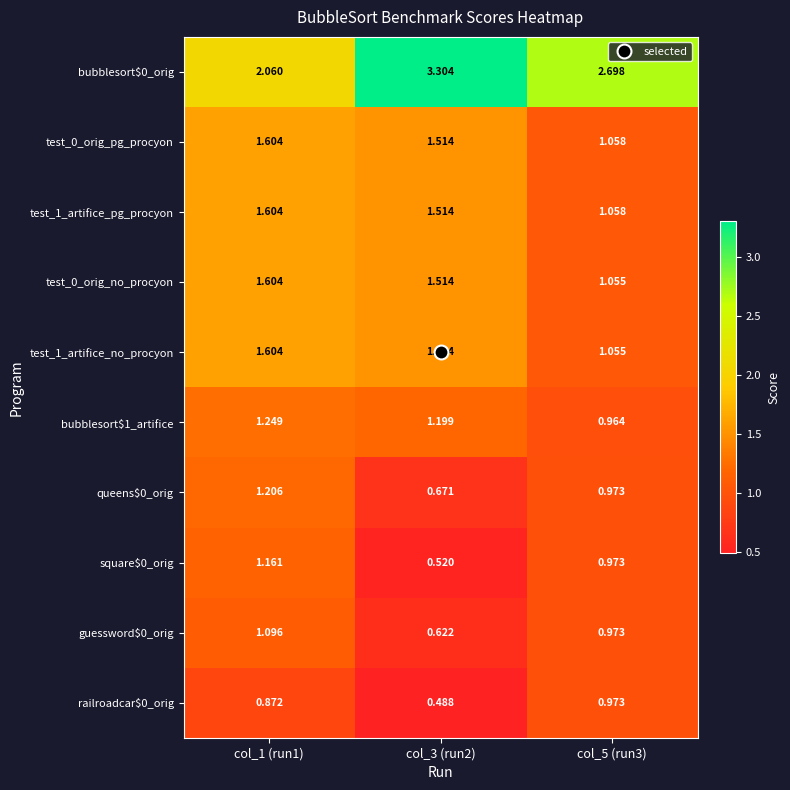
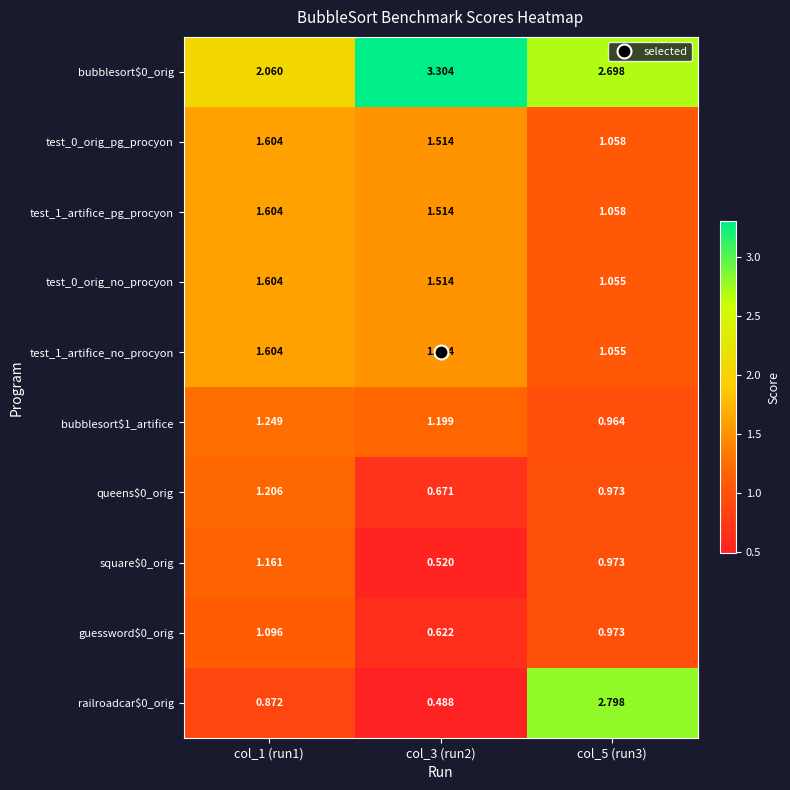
  {
    "bubblesort$0_orig": {
      "col_1 (run1)": 2.060,
      "col_3 (run2)": 3.304,
      "col_5 (run3)": 2.698
    },
    "test_0_orig_pg_procyon": {
      "col_1 (run1)": 1.604,
      "col_3 (run2)": 1.514,
      "col_5 (run3)": 1.058
    },
    "test_1_artifice_pg_procyon": {
      "col_1 (run1)": 1.604,
      "col_3 (run2)": 1.514,
      "col_5 (run3)": 1.058
    },
    "test_0_orig_no_procyon": {
      "col_1 (run1)": 1.604,
      "col_3 (run2)": 1.514,
      "col_5 (run3)": 1.055
    },
    "test_1_artifice_no_procyon": {
      "col_1 (run1)": 1.604,
      "col_5 (run3)": 1.055
    },
    "bubblesort$1_artifice": {
      "col_1 (run1)": 1.249,
      "col_3 (run2)": 1.199,
      "col_5 (run3)": 0.964
    },
    "queens$0_orig": {
      "col_1 (run1)": 1.206,
      "col_3 (run2)": 0.671,
      "col_5 (run3)": 0.973
    },
    "square$0_orig": {
      "col_1 (run1)": 1.161,
      "col_3 (run2)": 0.520,
      "col_5 (run3)": 0.973
    },
    "guessword$0_orig": {
      "col_1 (run1)": 1.096,
      "col_3 (run2)": 0.622,
      "col_5 (run3)": 0.973
    },
    "railroadcar$0_orig": {
      "col_1 (run1)": 0.872,
      "col_3 (run2)": 0.488,
-     "col_5 (run3)": 0.973
+     "col_5 (run3)": 2.798
    }
  }
